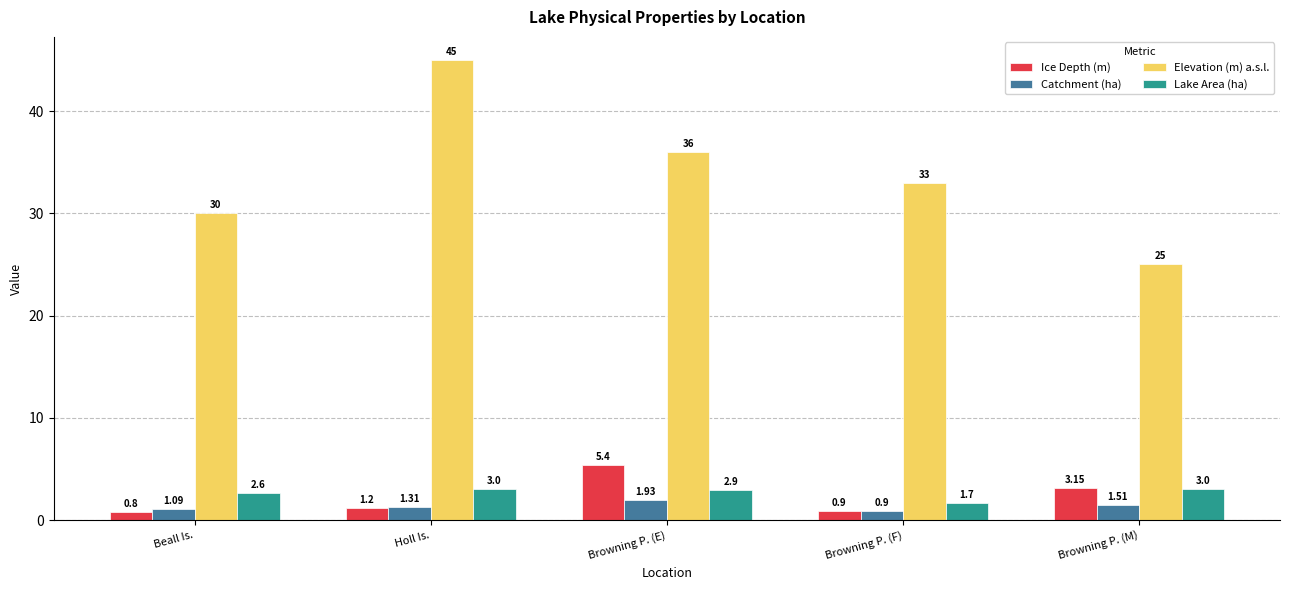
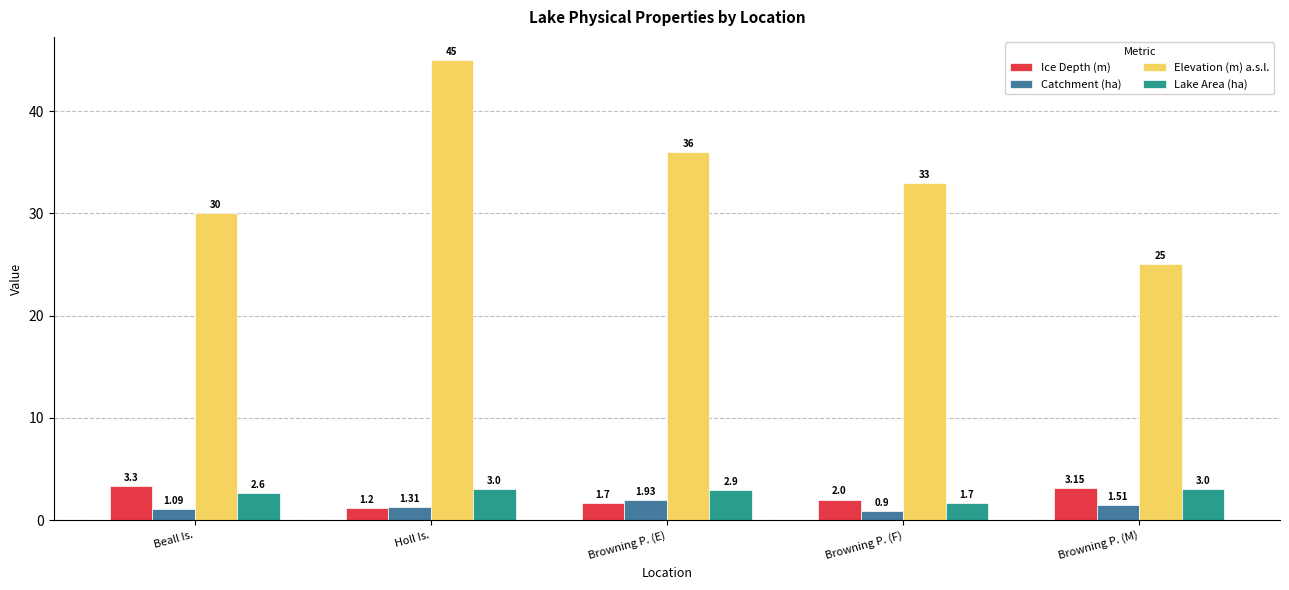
  {
    "Ice Depth (m)": {
-     "Beall Is.": 0.8,
+     "Beall Is.": 3.3,
      "Holl Is.": 1.2,
-     "Browning P. (E)": 5.4,
-     "Browning P. (F)": 0.9,
+     "Browning P. (E)": 1.7,
+     "Browning P. (F)": 2.0,
      "Browning P. (M)": 3.15
    },
    "Elevation (m) a.s.l.": {
      "Beall Is.": 30,
      "Holl Is.": 45,
      "Browning P. (E)": 36,
      "Browning P. (F)": 33,
      "Browning P. (M)": 25
    }
  }
